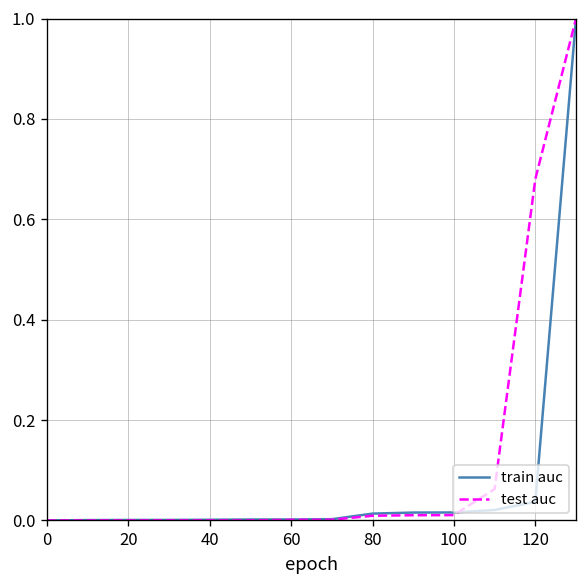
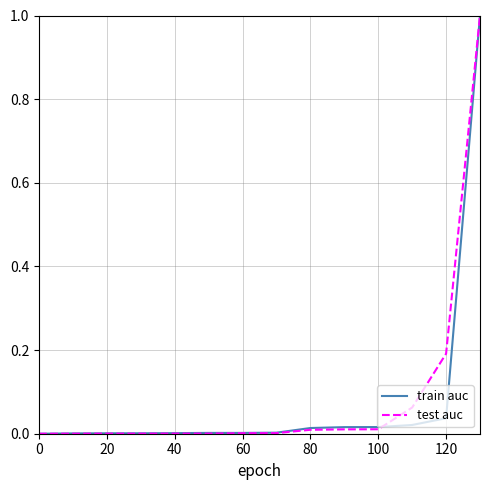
  {
    "test auc": {
-     "120": 0.68
+     "120": 0.19
    }
  }
